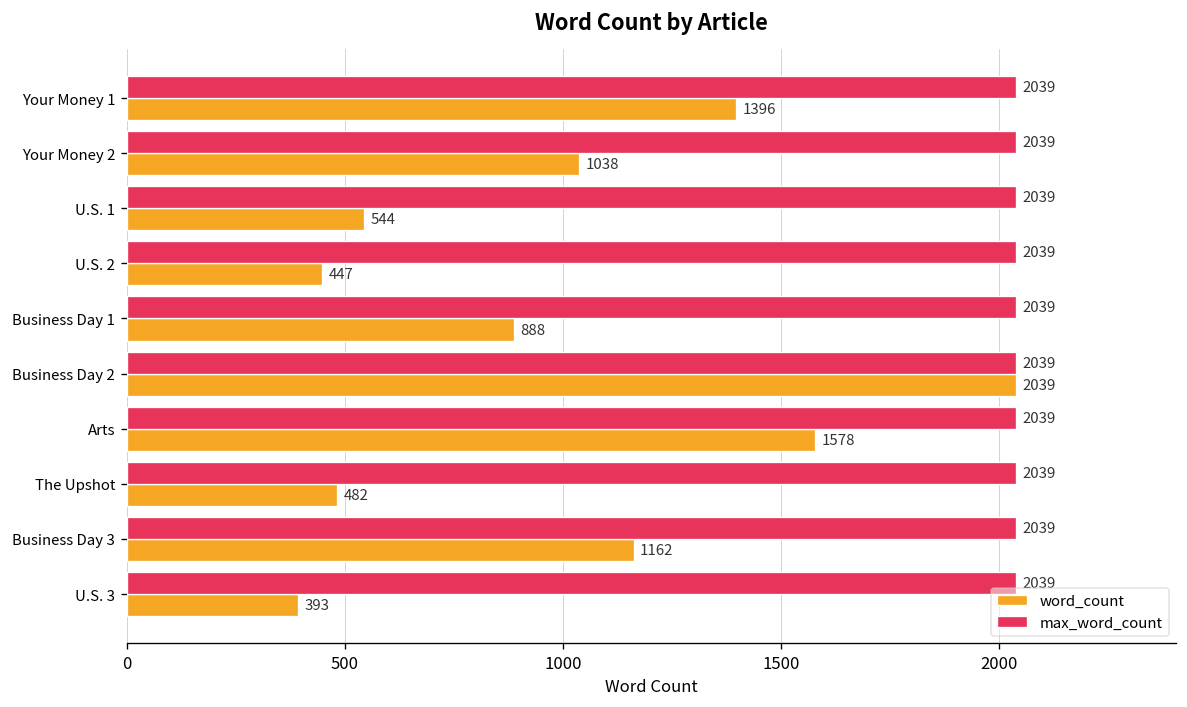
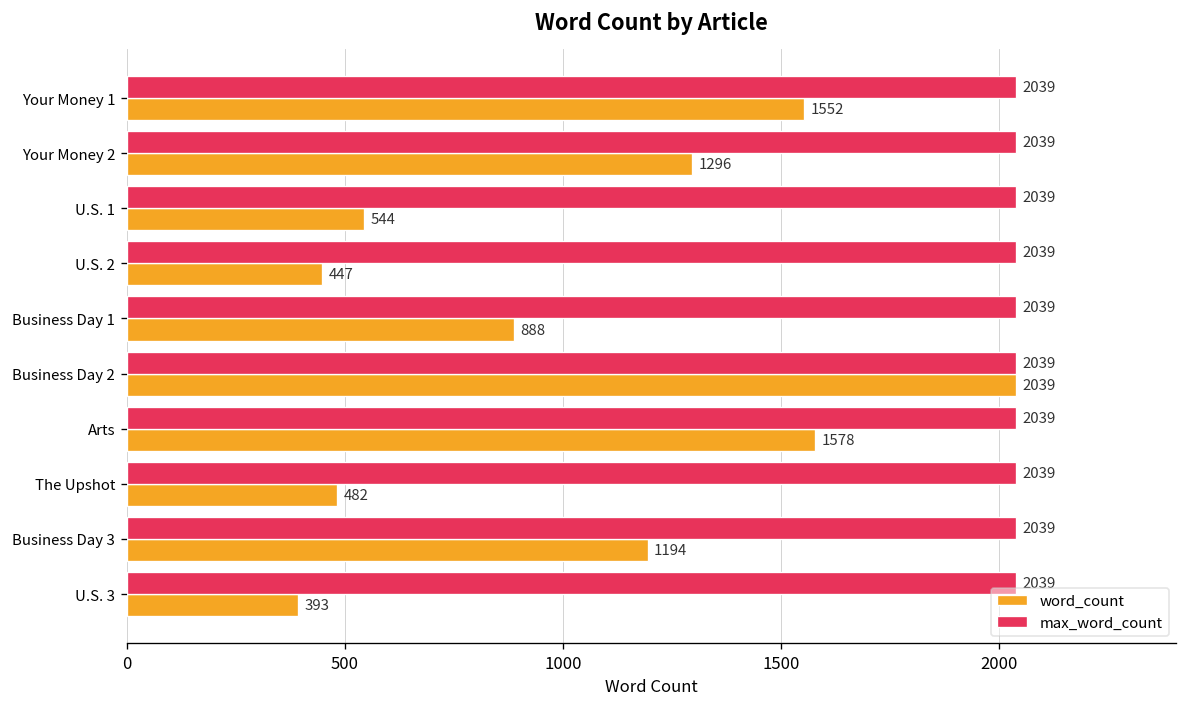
  {
    "word_count": {
-     "Your Money 1": 1396,
-     "Your Money 2": 1038,
+     "Your Money 1": 1552,
+     "Your Money 2": 1296,
      "U.S. 1": 544,
      "U.S. 2": 447,
      "Business Day 1": 888,
      "Business Day 2": 2039,
      "Arts": 1578,
      "The Upshot": 482,
-     "Business Day 3": 1162,
+     "Business Day 3": 1194,
      "U.S. 3": 393
    },
    "max_word_count": {
      "Your Money 1": 2039,
      "Your Money 2": 2039,
      "U.S. 1": 2039,
      "U.S. 2": 2039,
      "Business Day 1": 2039,
      "Business Day 2": 2039,
      "Arts": 2039,
      "The Upshot": 2039,
      "Business Day 3": 2039
    }
  }
